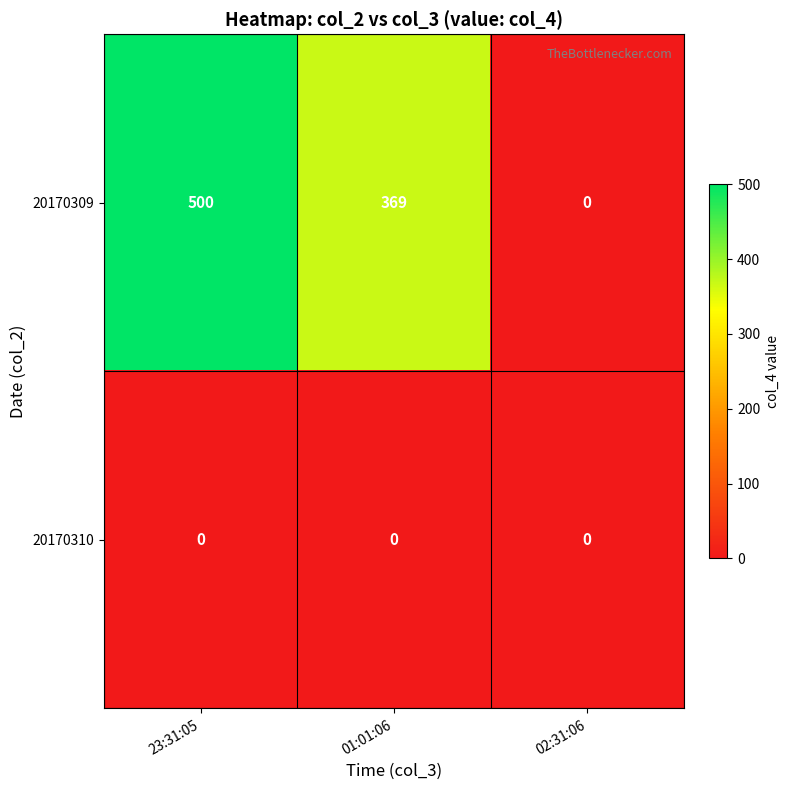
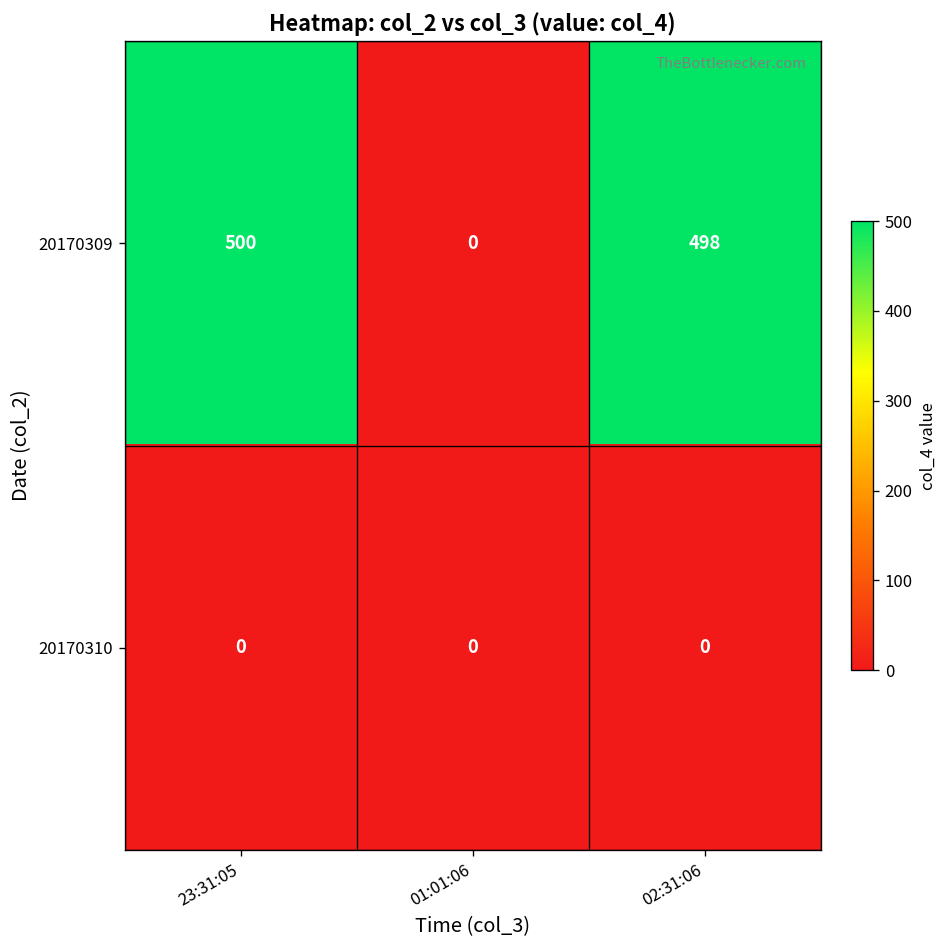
  {
    "20170309": {
      "23:31:05": 500,
-     "01:01:06": 369,
-     "02:31:06": 0
+     "01:01:06": 0,
+     "02:31:06": 498
    },
    "20170310": {
      "23:31:05": 0,
      "01:01:06": 0,
      "02:31:06": 0
    }
  }
